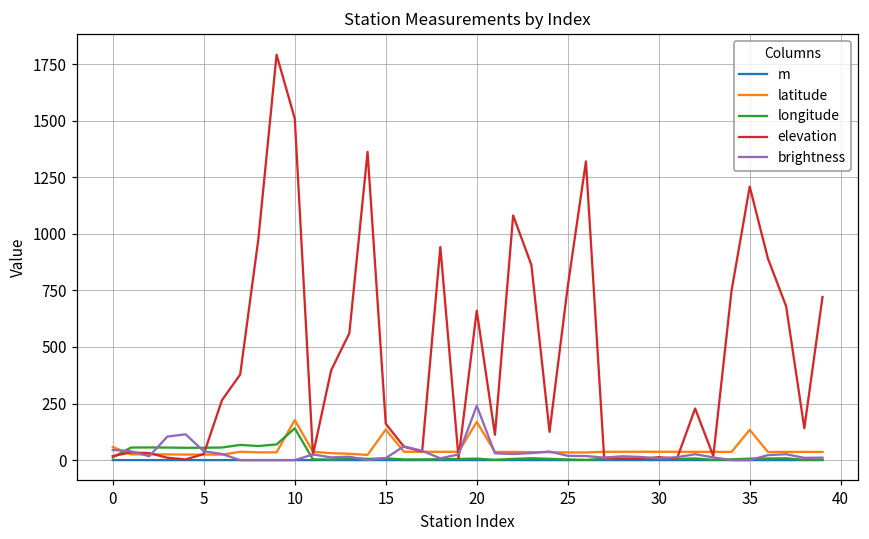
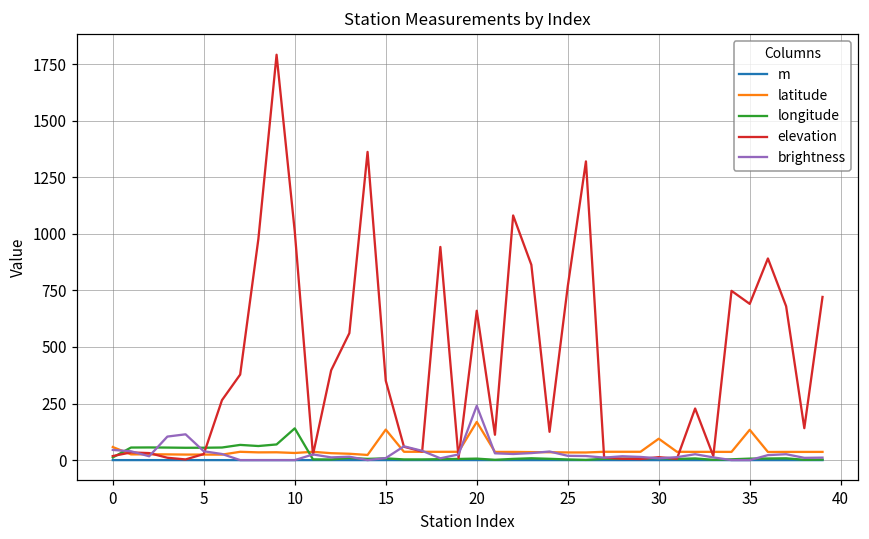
  {
    "m": {
      "5": 0
    },
    "latitude": {
      "0": 60,
-     "10": 180,
+     "10": 30,
      "15": 130,
      "20": 170,
      "25": 30,
-     "30": 40,
+     "30": 90,
      "35": 130
    },
    "longitude": {
      "5": 50,
      "10": 140
    },
    "elevation": {
-     "10": 1510,
-     "15": 160,
+     "10": 1010,
+     "15": 350,
      "20": 660,
      "25": 770,
-     "35": 1210
+     "35": 690
    },
    "brightness": {
      "0": 50,
      "20": 240,
      "25": 20
    }
  }
